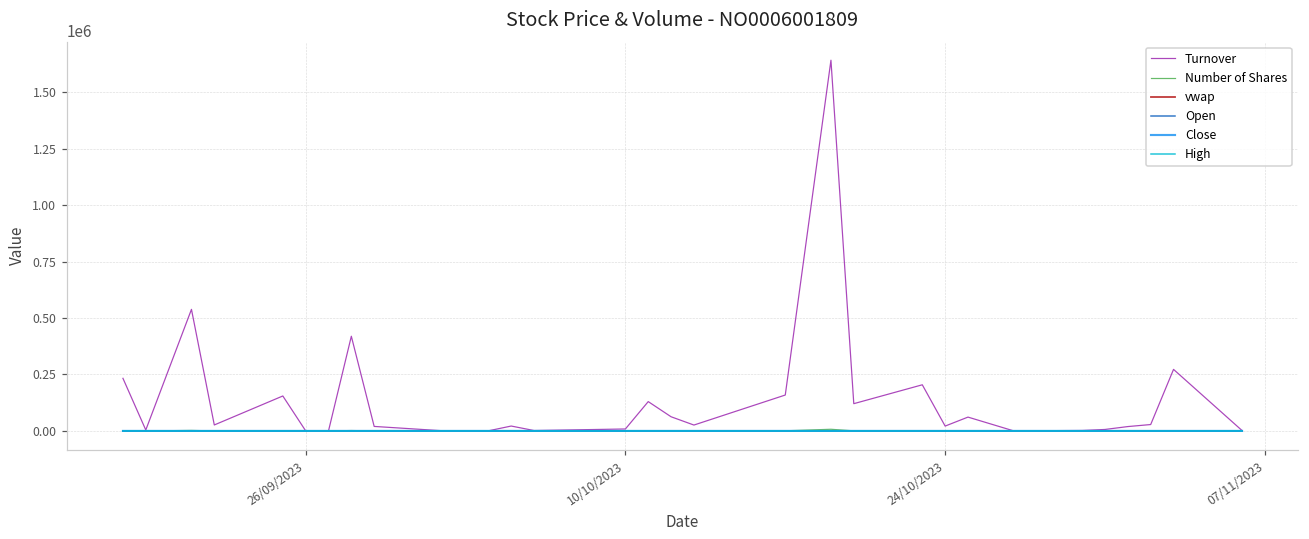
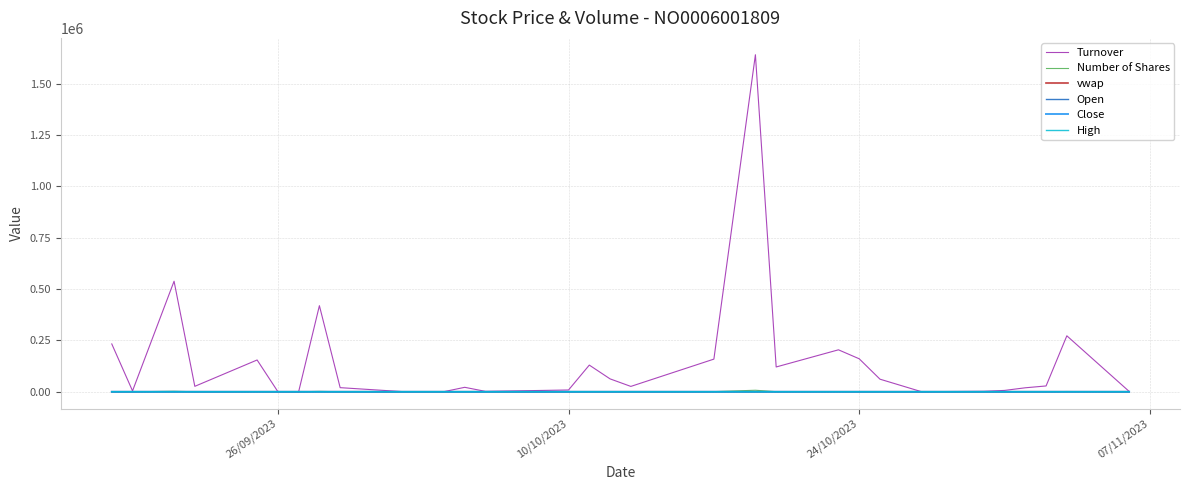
  {
    "Turnover": {
-     "24/10/2023": 20000
+     "24/10/2023": 160000
    }
  }
